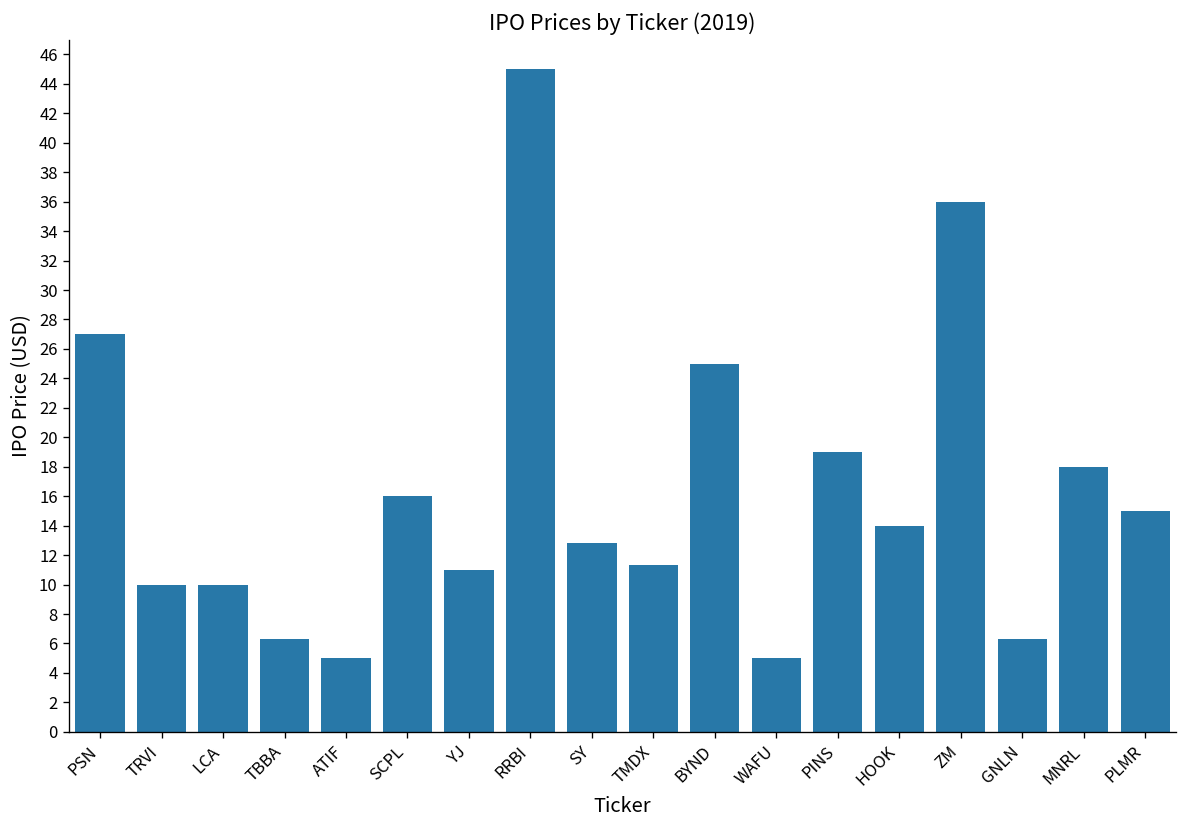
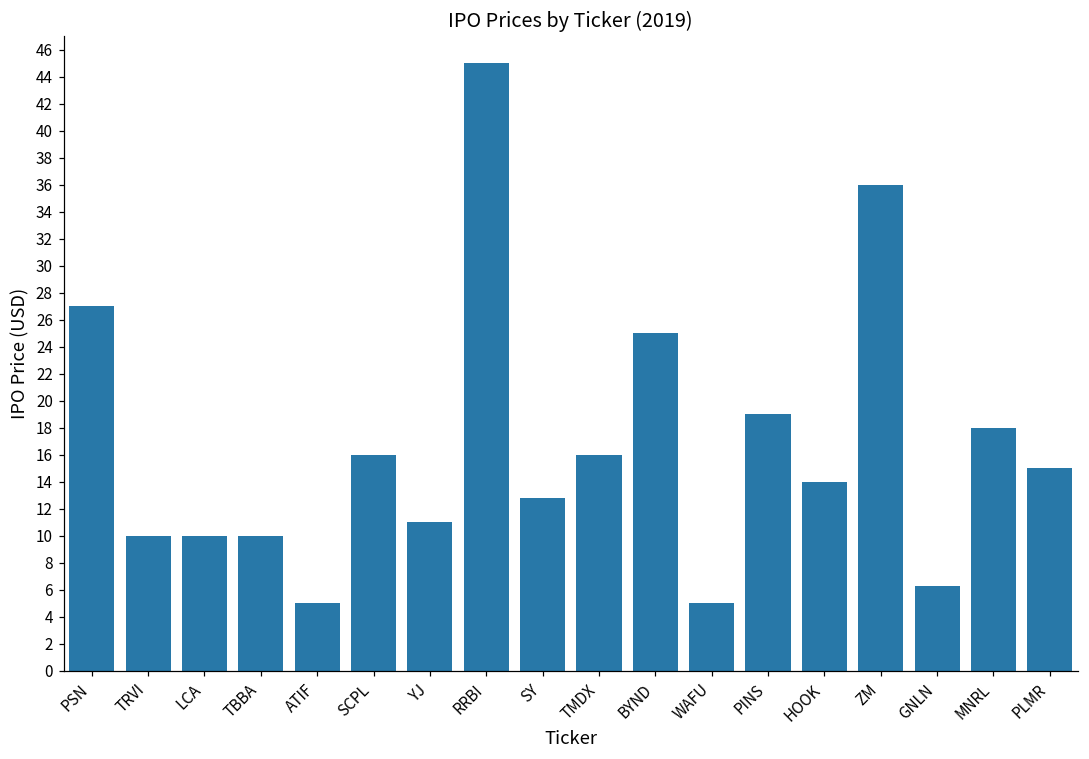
  {
    "PSN": 27.0,
    "TRVI": 10.0,
    "LCA": 10.0,
-   "TBBA": 6.3,
+   "TBBA": 10.0,
    "ATIF": 5.0,
    "SCPL": 16.0,
    "YJ": 11.0,
    "RRBI": 45.0,
    "SY": 12.8,
-   "TMDX": 11.3,
+   "TMDX": 16.0,
    "BYND": 25.0,
    "WAFU": 5.0,
    "PINS": 19.0,
    "HOOK": 14.0,
    "ZM": 36.0,
    "GNLN": 6.3,
    "MNRL": 18.0,
    "PLMR": 15.0
  }
